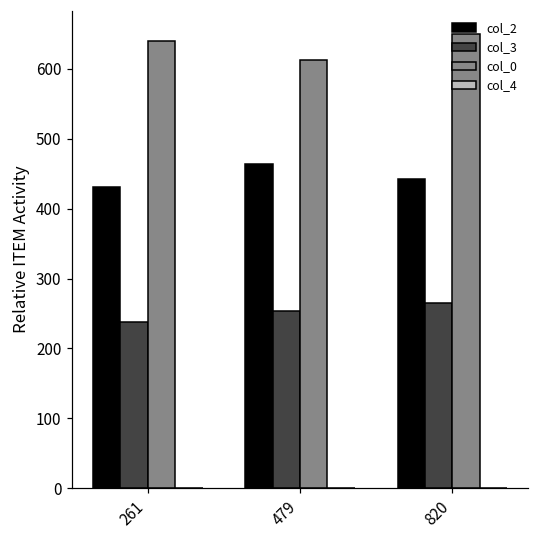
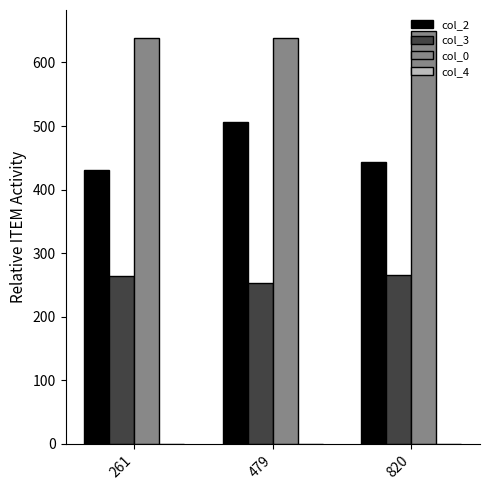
  {
    "col_2": {
      "261": 430,
-     "479": 460,
+     "479": 510,
      "820": 440
    },
    "col_3": {
-     "261": 240,
+     "261": 260,
      "479": 250,
      "820": 270
    },
    "col_0": {
      "261": 640,
-     "479": 610,
+     "479": 640,
      "820": 650
    },
    "col_4": {
      "261": 0,
      "479": 0,
      "820": 0
    }
  }
